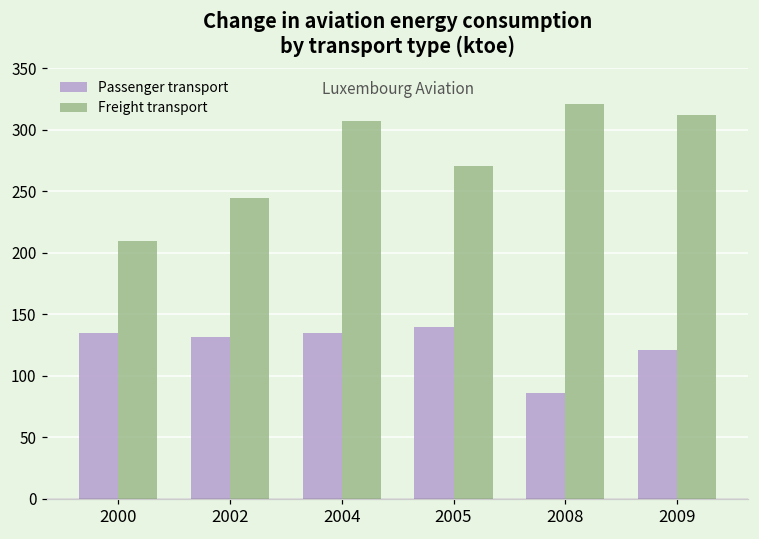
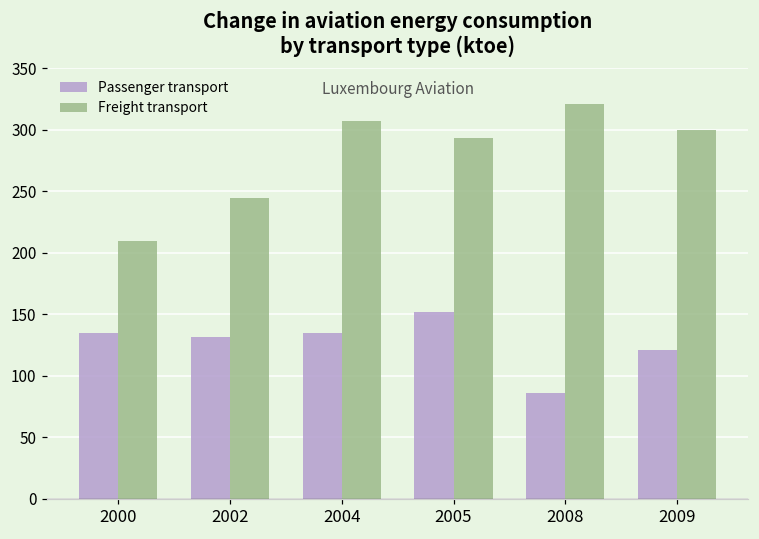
  {
    "Passenger transport": {
      "2000": 135,
      "2002": 131,
      "2004": 134,
-     "2005": 139,
+     "2005": 152,
      "2008": 86,
      "2009": 121
    },
    "Freight transport": {
      "2000": 209,
      "2002": 244,
      "2004": 307,
-     "2005": 271,
+     "2005": 293,
      "2008": 321,
-     "2009": 312
+     "2009": 300
    }
  }
